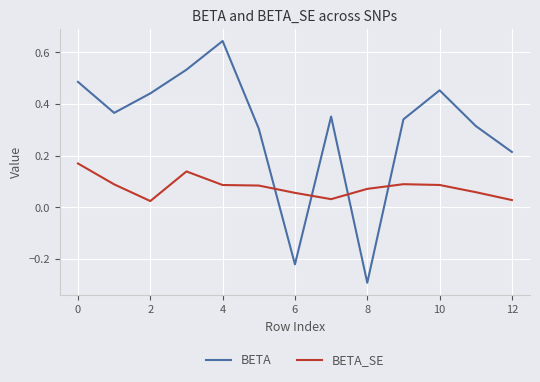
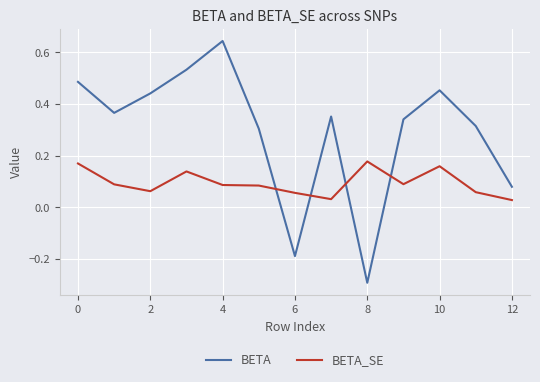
  {
    "BETA": {
      "0": 0.49,
      "2": 0.44,
      "4": 0.64,
-     "6": -0.22,
+     "6": -0.19,
      "8": -0.29,
      "10": 0.45,
-     "12": 0.21
+     "12": 0.08
    },
    "BETA_SE": {
      "0": 0.17,
-     "2": 0.02,
+     "2": 0.06,
      "4": 0.09,
      "6": 0.06,
-     "8": 0.07,
-     "10": 0.09,
+     "8": 0.18,
+     "10": 0.16,
      "12": 0.03
    }
  }
